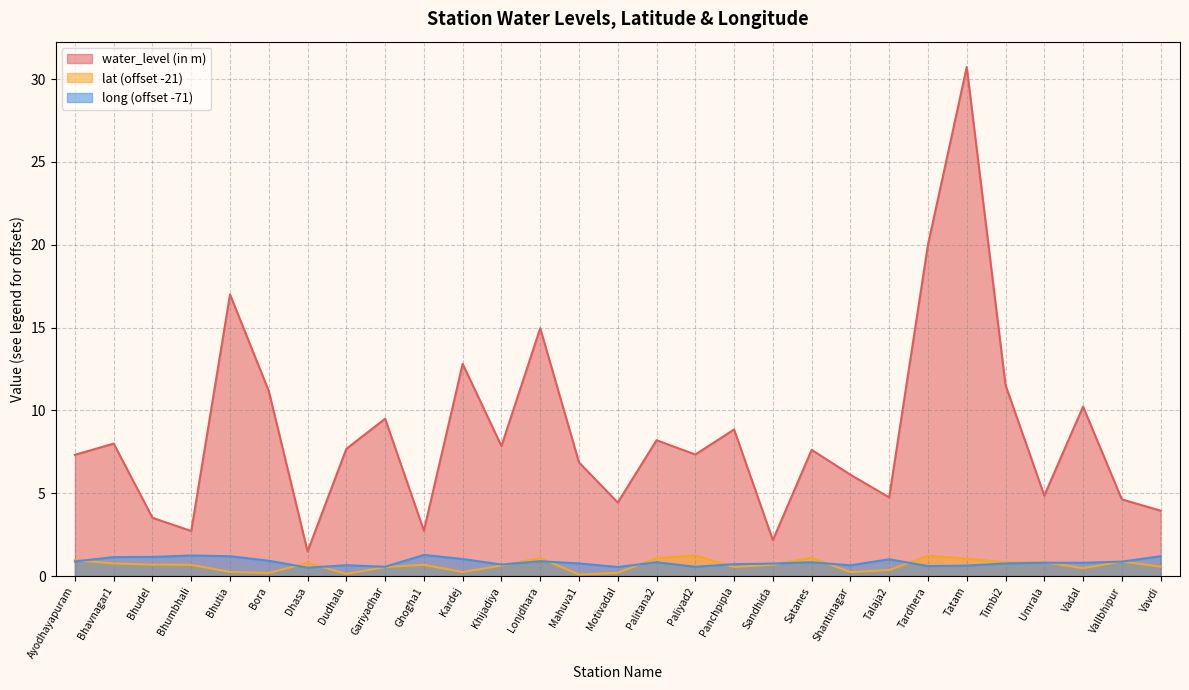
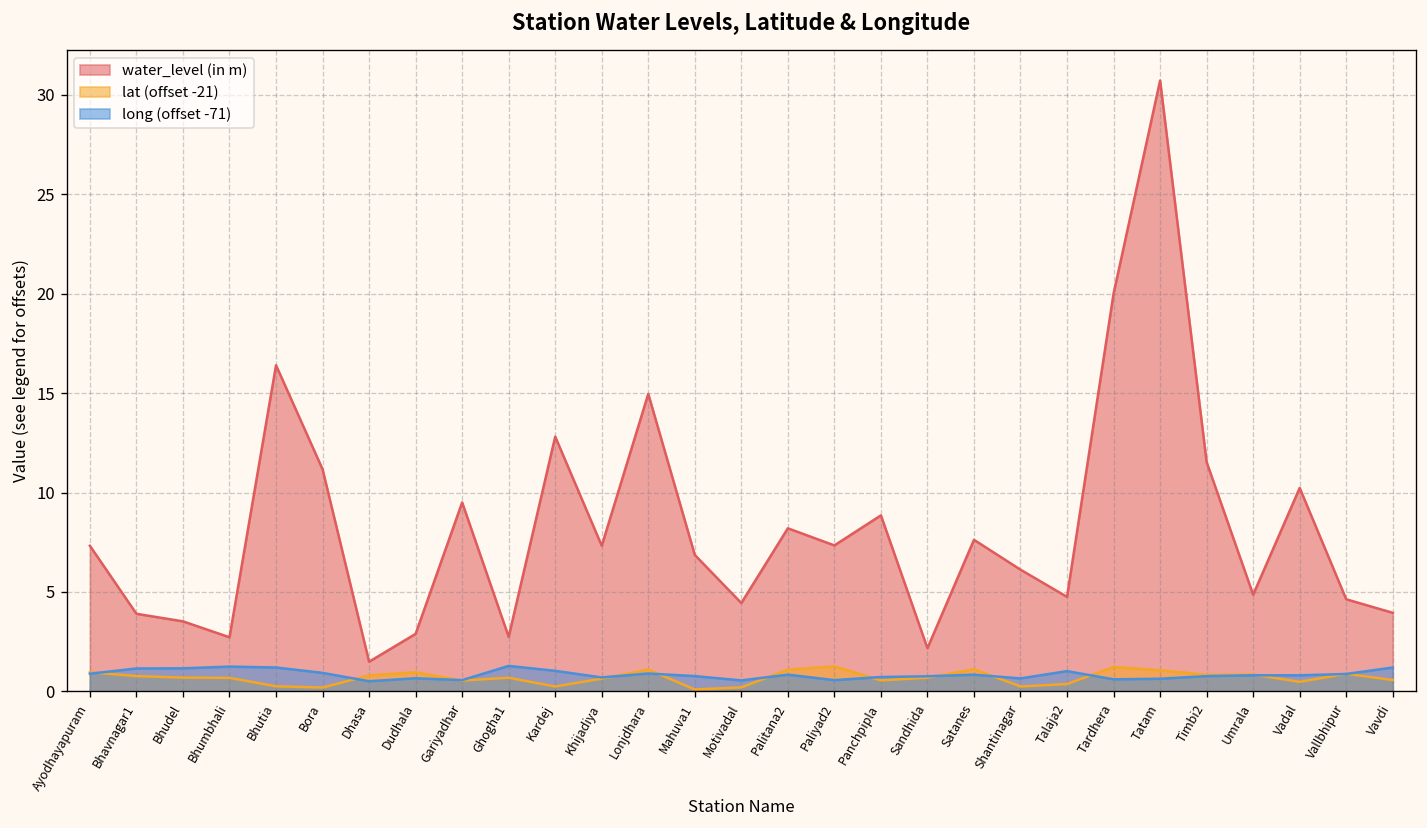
  {
    "water_level (in m)": {
      "Ayodhayapuram": 7.3,
-     "Bhavnagar1": 8.0,
+     "Bhavnagar1": 3.9,
      "Bhudel": 3.5,
      "Bhumbhali": 2.7,
-     "Bhutia": 17.0,
+     "Bhutia": 16.4,
      "Bora": 11.2,
      "Dhasa": 1.5,
-     "Dudhala": 7.7,
+     "Dudhala": 2.9,
      "Gariyadhar": 9.5,
      "Ghogha1": 2.7,
      "Kardej": 12.8,
-     "Khijadiya": 7.9,
+     "Khijadiya": 7.3,
      "Lonjdhara": 15.0,
      "Mahuva1": 6.9,
      "Motivadal": 4.4,
      "Palitana2": 8.2,
      "Paliyad2": 7.3,
      "Panchpipla": 8.9,
      "Sandhida": 2.2,
      "Satanes": 7.6,
      "Shantinagar": 6.1,
      "Talaja2": 4.8,
      "Tardhera": 20.0,
      "Tatam": 30.7,
      "Timbi2": 11.5,
      "Umrala": 4.9,
      "Vadal": 10.2,
      "Vallbhipur": 4.6,
      "Vavdi": 4.0
    },
    "lat (offset -21)": {
      "Bhavnagar1": 0.8,
      "Bhudel": 0.7,
      "Bhumbhali": 0.7,
      "Bhutia": 0.3,
      "Bora": 0.2,
      "Dhasa": 0.8,
-     "Dudhala": 0.1,
+     "Dudhala": 1.0,
      "Ghogha1": 0.7,
      "Kardej": 0.2,
      "Lonjdhara": 1.1,
      "Mahuva1": 0.1,
      "Motivadal": 0.2,
      "Palitana2": 1.1,
      "Paliyad2": 1.3,
      "Panchpipla": 0.6,
      "Satanes": 1.1,
      "Shantinagar": 0.2,
      "Talaja2": 0.4,
      "Tardhera": 1.2,
      "Tatam": 1.1,
      "Vadal": 0.5,
      "Vavdi": 0.6
    },
    "long (offset -71)": {
      "Bhavnagar1": 1.2,
      "Bhudel": 1.2,
      "Bhumbhali": 1.2,
      "Bhutia": 1.2,
      "Bora": 0.9,
      "Dhasa": 0.5,
      "Dudhala": 0.7,
      "Ghogha1": 1.3,
      "Kardej": 1.0,
      "Lonjdhara": 0.9,
      "Mahuva1": 0.8,
      "Motivadal": 0.5,
      "Palitana2": 0.8,
      "Paliyad2": 0.6,
      "Panchpipla": 0.7,
      "Satanes": 0.8,
      "Shantinagar": 0.7,
      "Talaja2": 1.0,
      "Tardhera": 0.6,
      "Tatam": 0.6,
      "Vadal": 0.8,
      "Vavdi": 1.2
    }
  }
